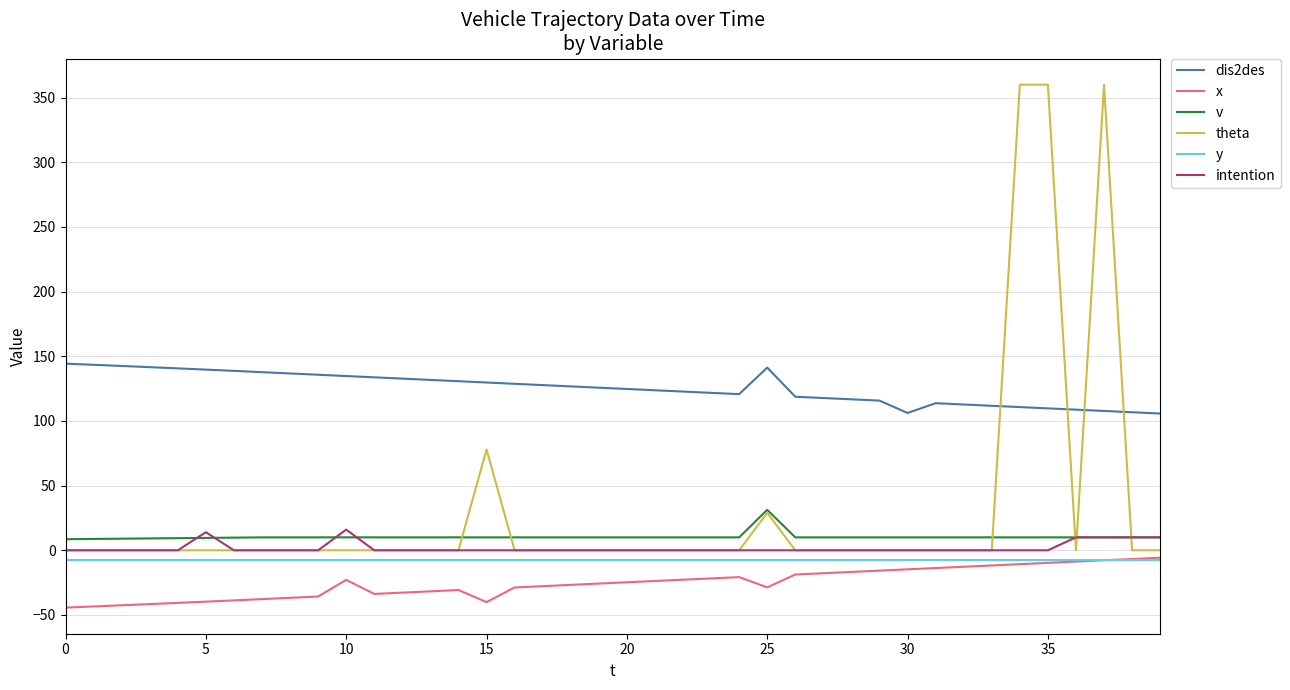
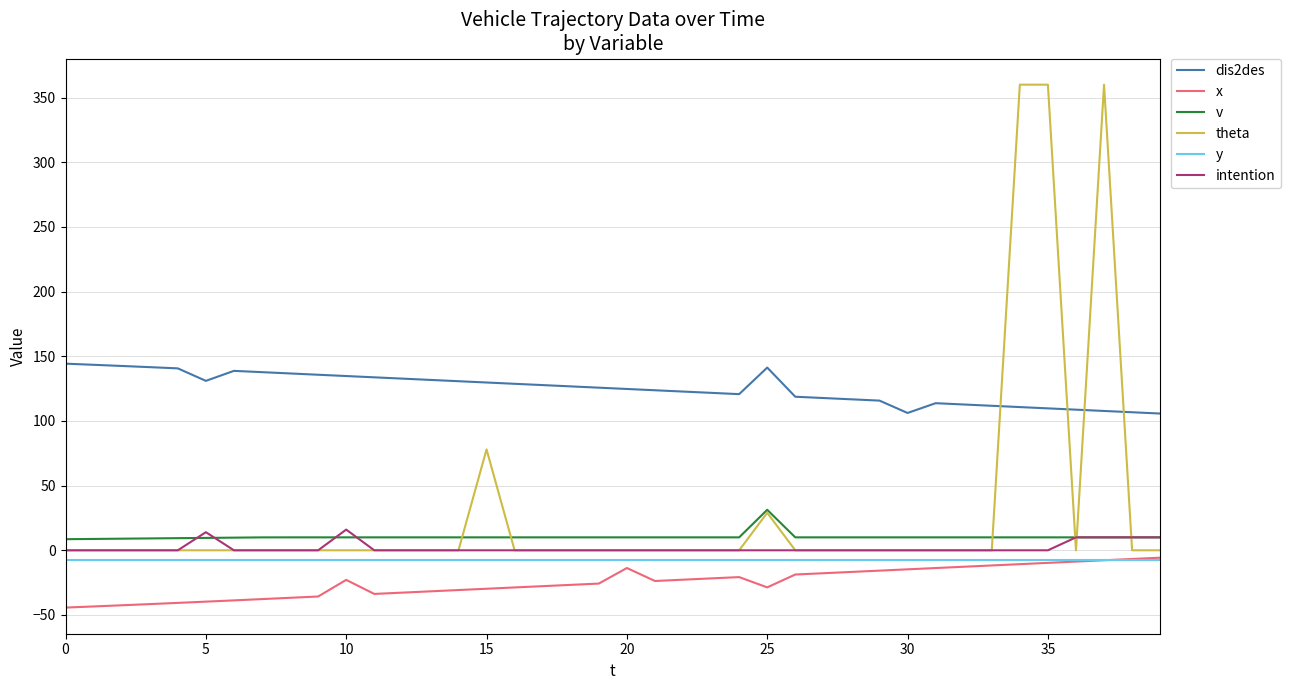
  {
    "dis2des": {
      "0": 144,
-     "5": 140,
+     "5": 131,
      "10": 135,
      "15": 130,
      "20": 125,
      "25": 141,
      "30": 106,
      "35": 110
    },
    "x": {
      "0": -44,
      "5": -40,
      "10": -23,
-     "15": -40,
-     "20": -25,
+     "15": -30,
+     "20": -14,
      "25": -29,
      "30": -15,
      "35": -10
    },
    "v": {
      "0": 9,
      "5": 10,
      "10": 10,
      "15": 10,
      "20": 10,
      "25": 31,
      "30": 10,
      "35": 10
    },
    "theta": {
      "5": 0,
      "10": 0,
      "15": 78,
      "25": 29,
      "35": 360
    },
    "y": {
      "0": -8,
      "5": -8,
      "10": -8,
      "15": -8,
      "20": -8,
      "25": -8,
      "30": -8,
      "35": -8
    },
    "intention": {
      "5": 14,
      "10": 16,
      "15": 0,
      "25": 0,
      "35": 0
    }
  }
